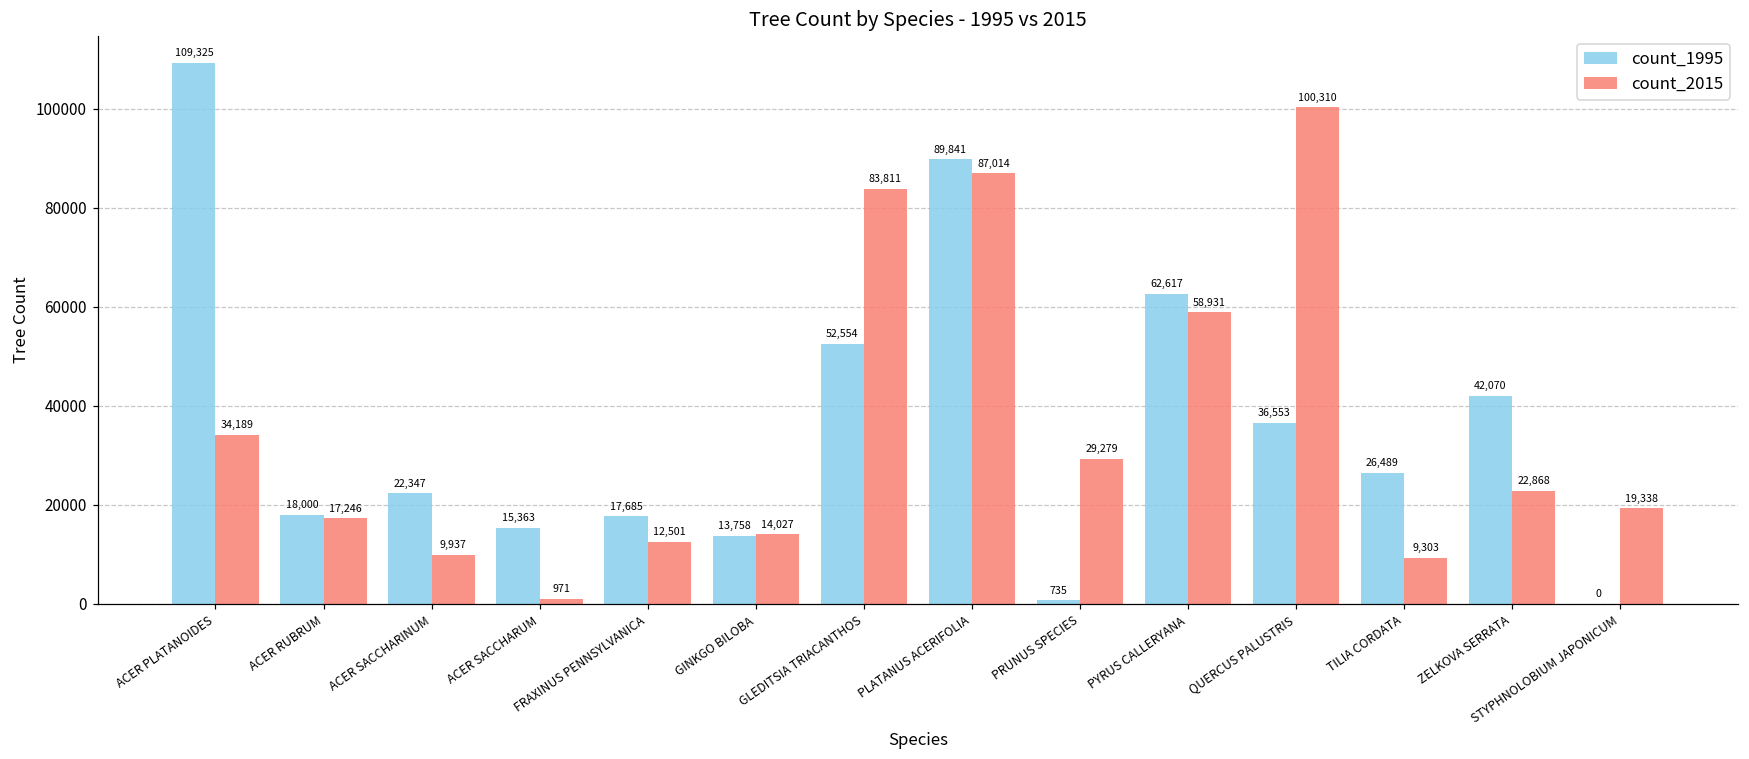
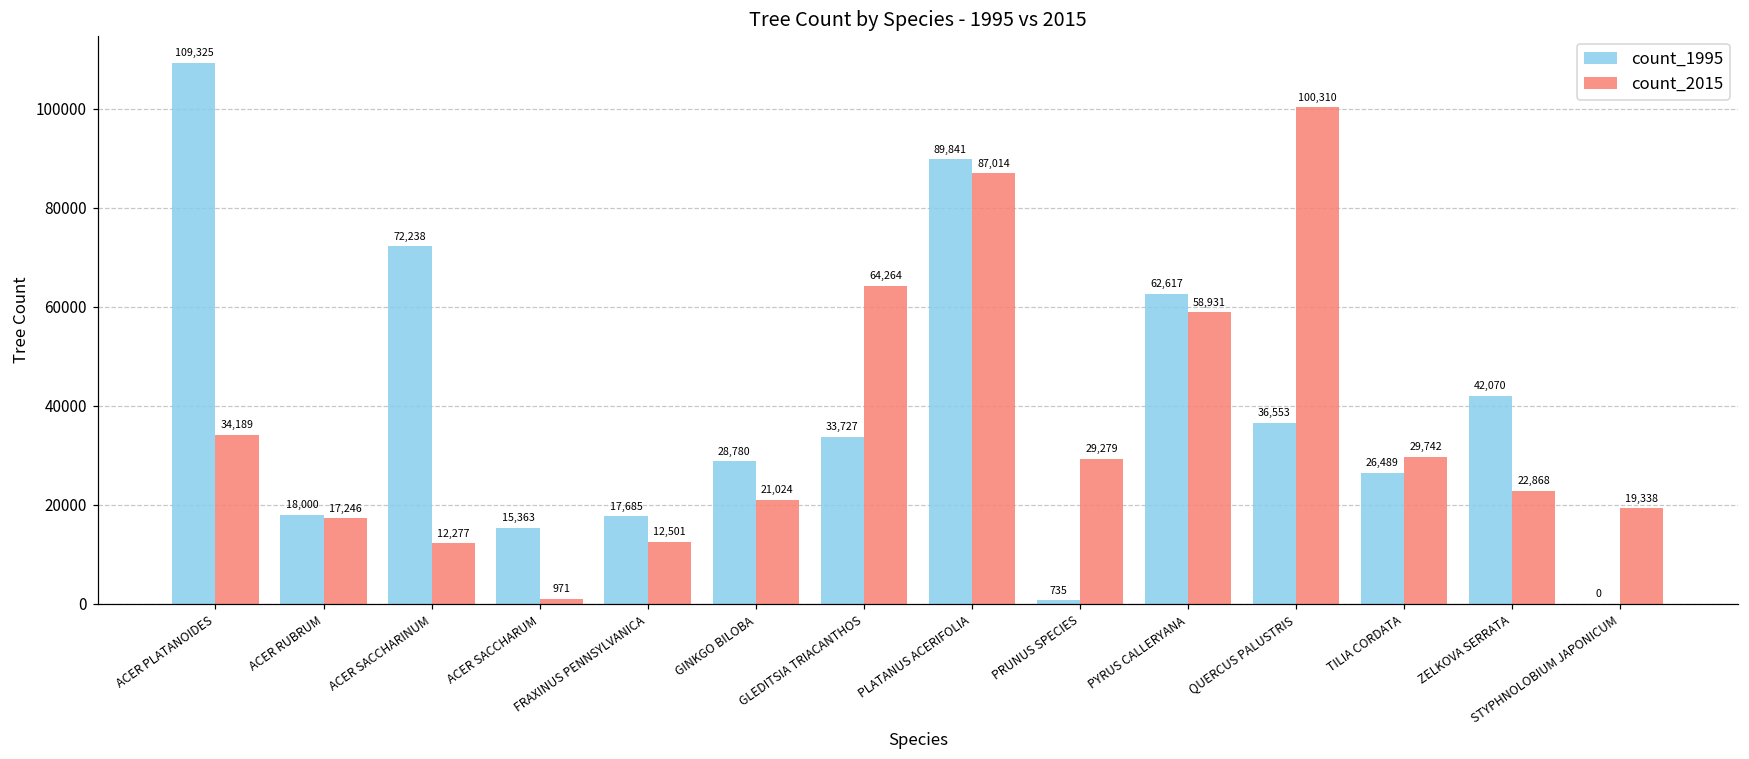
  {
    "count_1995": {
      "ACER PLATANOIDES": "109,325",
      "ACER RUBRUM": "18,000",
-     "ACER SACCHARINUM": "22,347",
+     "ACER SACCHARINUM": "72,238",
      "ACER SACCHARUM": "15,363",
      "FRAXINUS PENNSYLVANICA": "17,685",
-     "GINKGO BILOBA": "13,758",
-     "GLEDITSIA TRIACANTHOS": "52,554",
+     "GINKGO BILOBA": "28,780",
+     "GLEDITSIA TRIACANTHOS": "33,727",
      "PLATANUS ACERIFOLIA": "89,841",
      "PRUNUS SPECIES": "735",
      "PYRUS CALLERYANA": "62,617",
      "QUERCUS PALUSTRIS": "36,553",
      "TILIA CORDATA": "26,489",
      "ZELKOVA SERRATA": "42,070",
      "STYPHNOLOBIUM JAPONICUM": "0"
    },
    "count_2015": {
      "ACER PLATANOIDES": "34,189",
      "ACER RUBRUM": "17,246",
-     "ACER SACCHARINUM": "9,937",
+     "ACER SACCHARINUM": "12,277",
      "ACER SACCHARUM": "971",
      "FRAXINUS PENNSYLVANICA": "12,501",
-     "GINKGO BILOBA": "14,027",
-     "GLEDITSIA TRIACANTHOS": "83,811",
+     "GINKGO BILOBA": "21,024",
+     "GLEDITSIA TRIACANTHOS": "64,264",
      "PLATANUS ACERIFOLIA": "87,014",
      "PRUNUS SPECIES": "29,279",
      "PYRUS CALLERYANA": "58,931",
      "QUERCUS PALUSTRIS": "100,310",
-     "TILIA CORDATA": "9,303",
+     "TILIA CORDATA": "29,742",
      "ZELKOVA SERRATA": "22,868",
      "STYPHNOLOBIUM JAPONICUM": "19,338"
    }
  }
